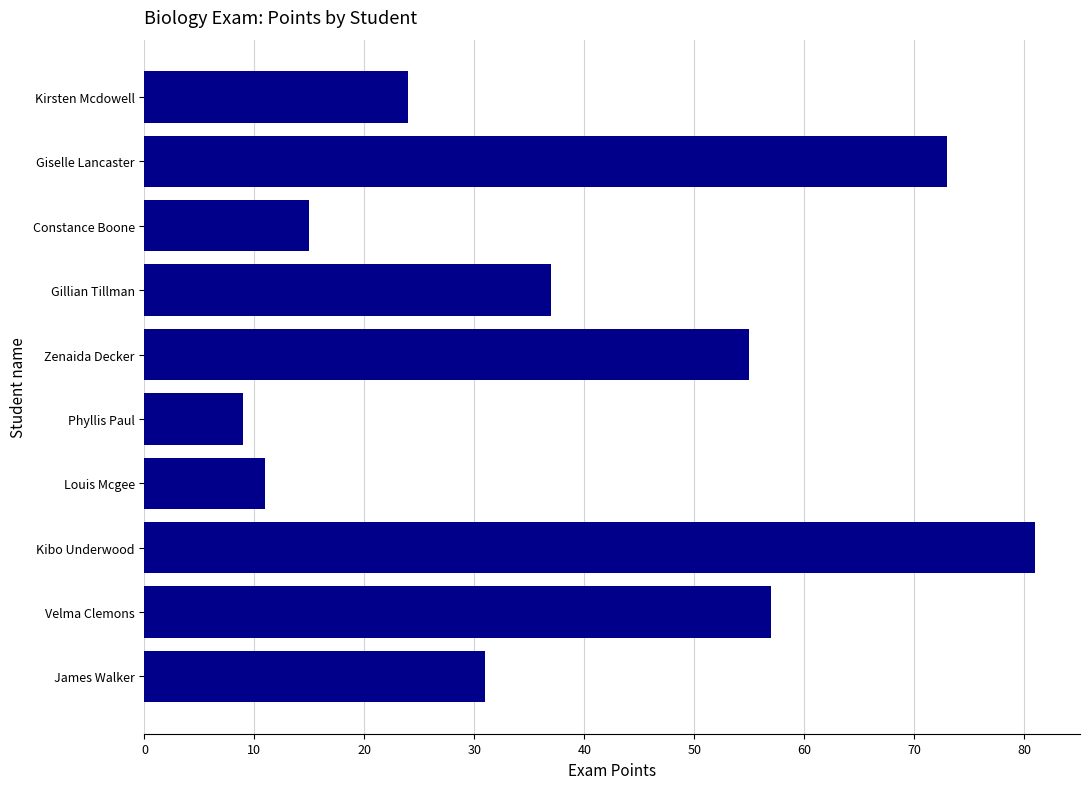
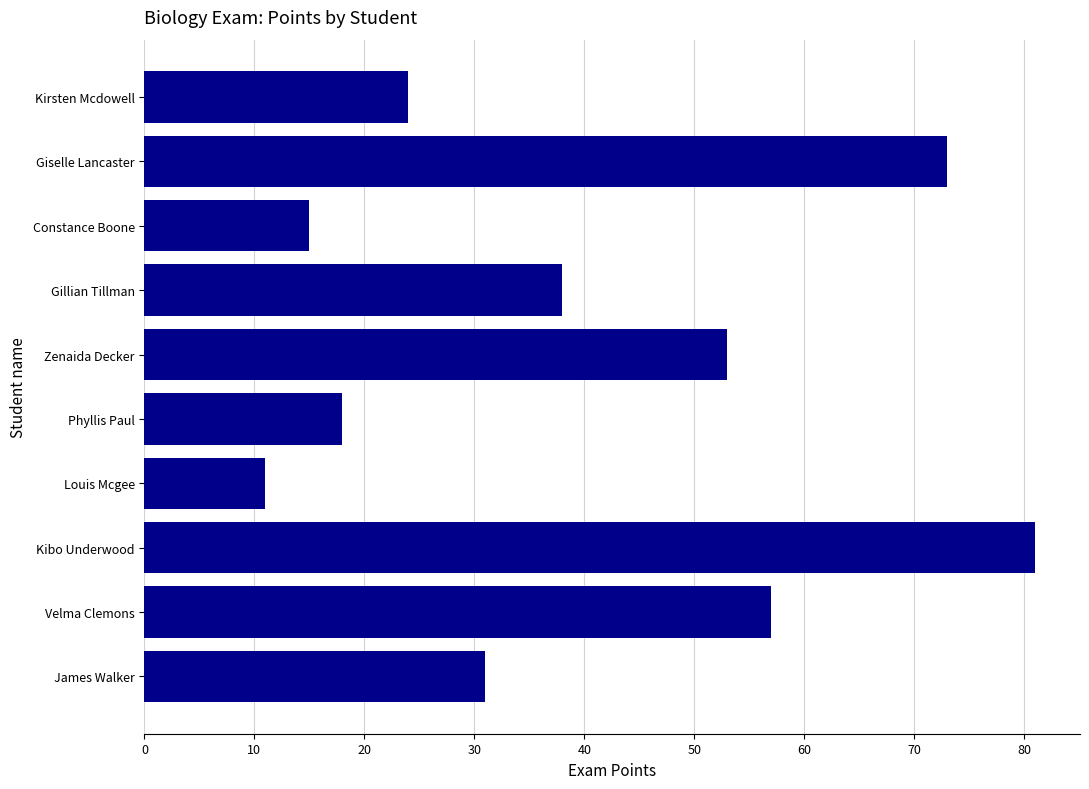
  {
    "Kirsten Mcdowell": 24,
    "Giselle Lancaster": 73,
    "Constance Boone": 15,
-   "Gillian Tillman": 37,
-   "Zenaida Decker": 55,
-   "Phyllis Paul": 9,
+   "Gillian Tillman": 38,
+   "Zenaida Decker": 53,
+   "Phyllis Paul": 18,
    "Louis Mcgee": 11,
    "Kibo Underwood": 81,
    "Velma Clemons": 57,
    "James Walker": 31
  }
